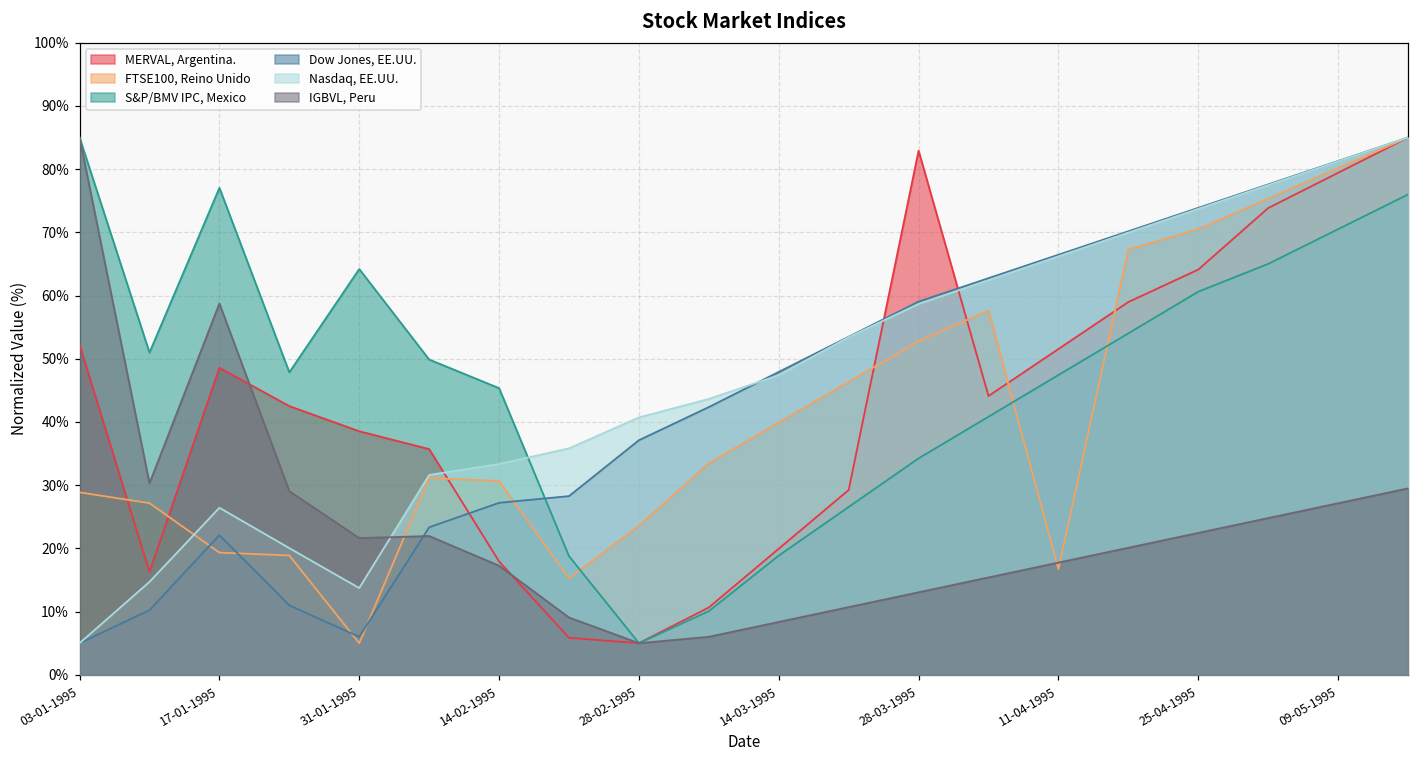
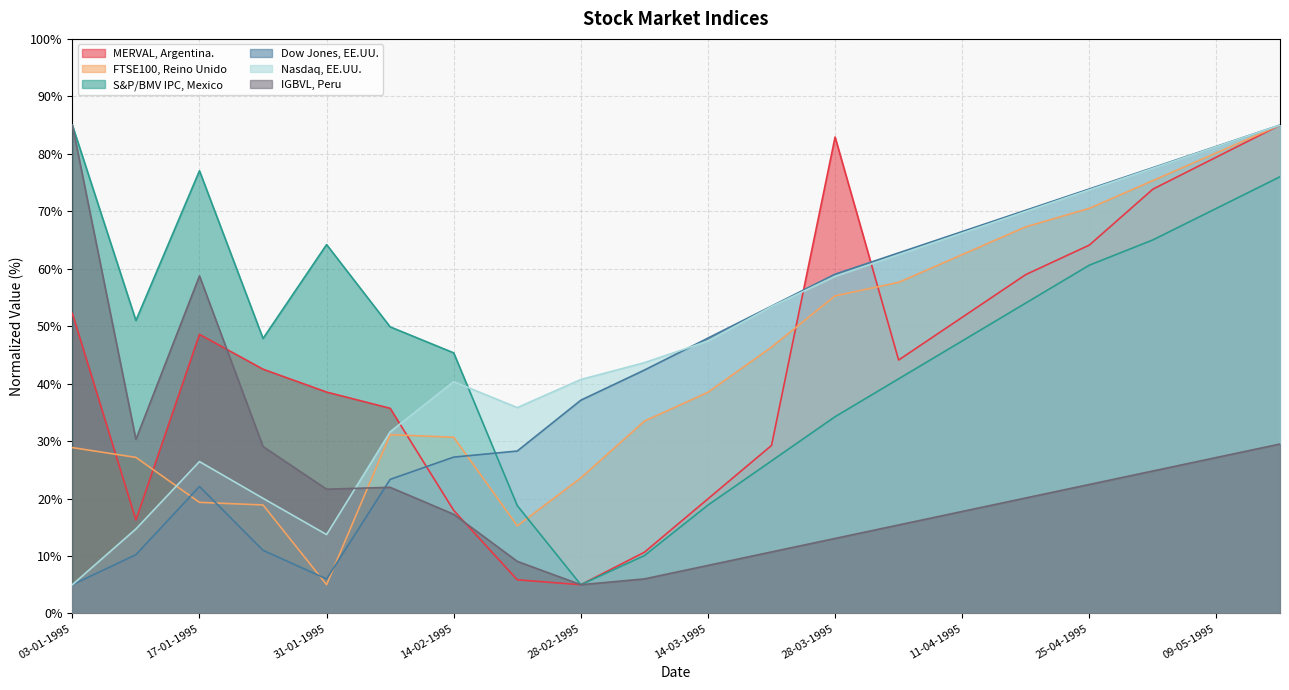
  {
    "MERVAL, Argentina.": {
      "03-01-1995": "52%",
      "17-01-1995": "49%",
      "31-01-1995": "39%",
      "14-02-1995": "18%",
      "14-03-1995": "20%",
      "28-03-1995": "83%",
      "11-04-1995": "52%",
      "25-04-1995": "64%",
      "09-05-1995": "79%"
    },
    "FTSE100, Reino Unido": {
      "03-01-1995": "29%",
      "17-01-1995": "19%",
      "31-01-1995": "5%",
      "14-02-1995": "31%",
      "28-02-1995": "24%",
-     "14-03-1995": "40%",
-     "28-03-1995": "53%",
-     "11-04-1995": "17%",
+     "14-03-1995": "38%",
+     "28-03-1995": "55%",
+     "11-04-1995": "62%",
      "25-04-1995": "71%",
      "09-05-1995": "80%"
    },
    "Nasdaq, EE.UU.": {
      "17-01-1995": "26%",
      "31-01-1995": "14%",
-     "14-02-1995": "33%",
+     "14-02-1995": "40%",
      "28-02-1995": "41%",
      "14-03-1995": "47%"
    }
  }
